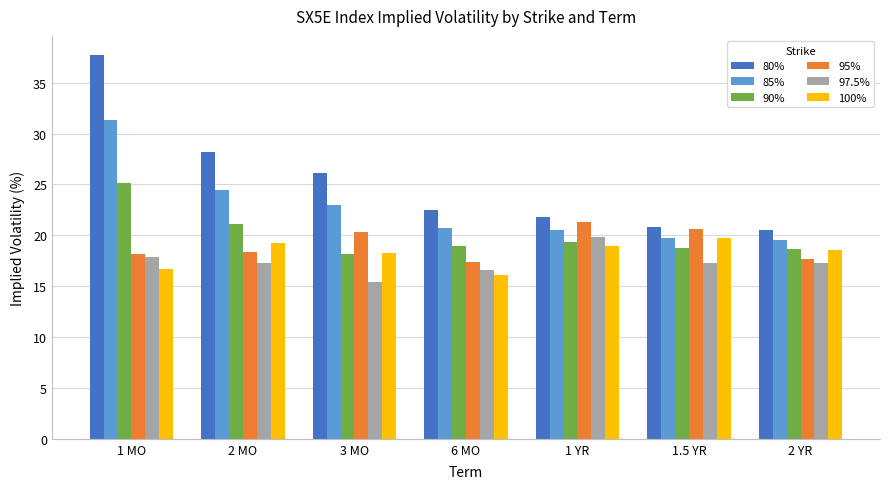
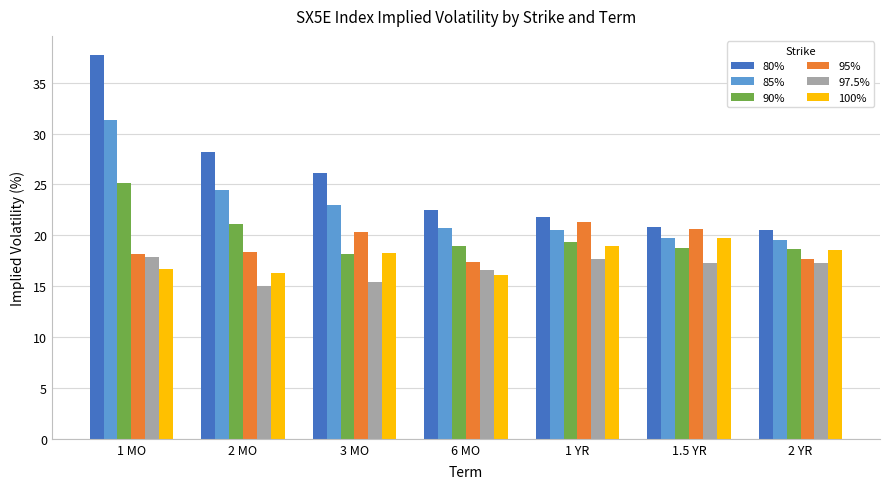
  {
    "90%": {
      "1 MO": 25.1,
      "2 MO": 21.1,
      "3 MO": 18.2,
      "6 MO": 18.9,
      "1 YR": 19.3,
      "1.5 YR": 18.7,
      "2 YR": 18.6
    },
    "95%": {
      "1 MO": 18.1,
      "2 MO": 18.4,
      "3 MO": 20.3,
      "6 MO": 17.3,
      "1 YR": 21.3,
      "1.5 YR": 20.7,
      "2 YR": 17.7
    },
    "97.5%": {
      "1 MO": 17.8,
-     "2 MO": 17.3,
+     "2 MO": 15.0,
      "3 MO": 15.4,
      "6 MO": 16.6,
-     "1 YR": 19.9,
+     "1 YR": 17.6,
      "1.5 YR": 17.2,
      "2 YR": 17.3
    },
    "100%": {
      "1 MO": 16.7,
-     "2 MO": 19.2,
+     "2 MO": 16.3,
      "3 MO": 18.2,
      "6 MO": 16.1,
      "1 YR": 19.0,
      "1.5 YR": 19.8,
      "2 YR": 18.6
    }
  }
